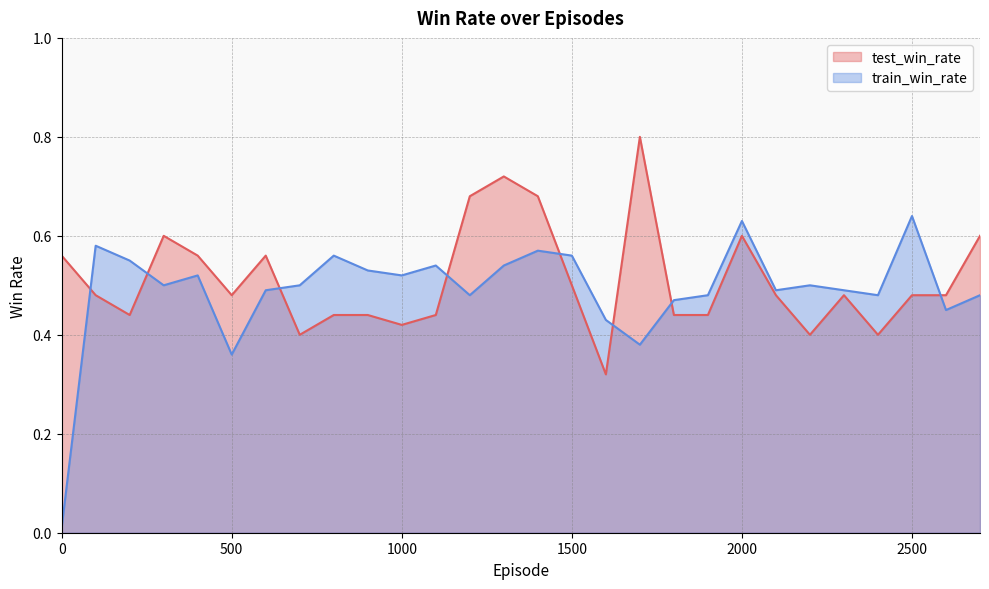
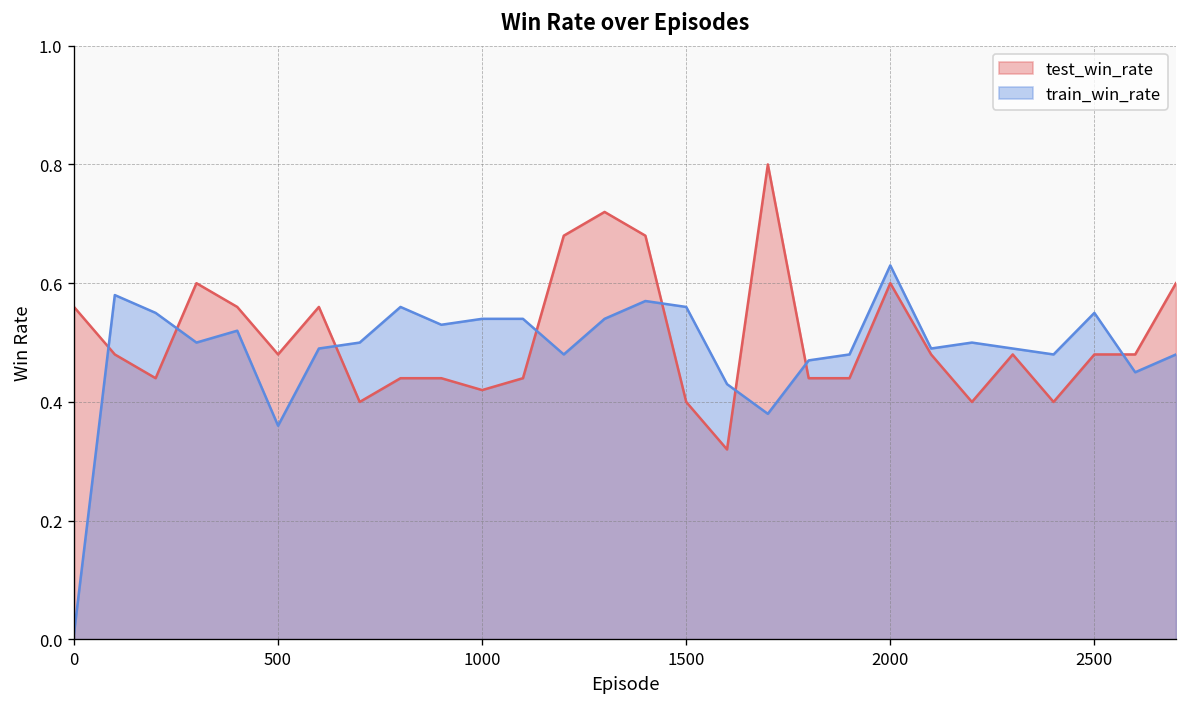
  {
    "test_win_rate": {
      "0": 0.56,
      "500": 0.48,
      "1000": 0.42,
-     "1500": 0.5,
+     "1500": 0.4,
      "2000": 0.6,
      "2500": 0.48
    },
    "train_win_rate": {
      "0": 0.01,
      "500": 0.36,
-     "1000": 0.52,
+     "1000": 0.54,
      "1500": 0.56,
      "2000": 0.63,
-     "2500": 0.64
+     "2500": 0.55
    }
  }
